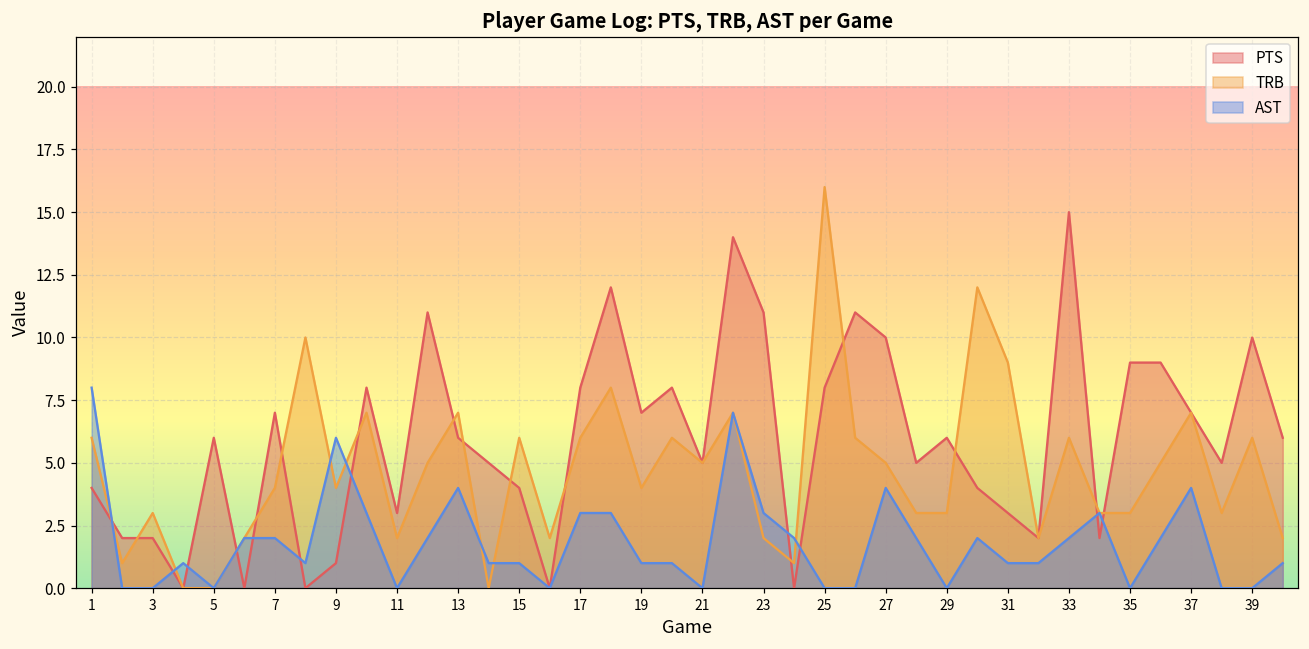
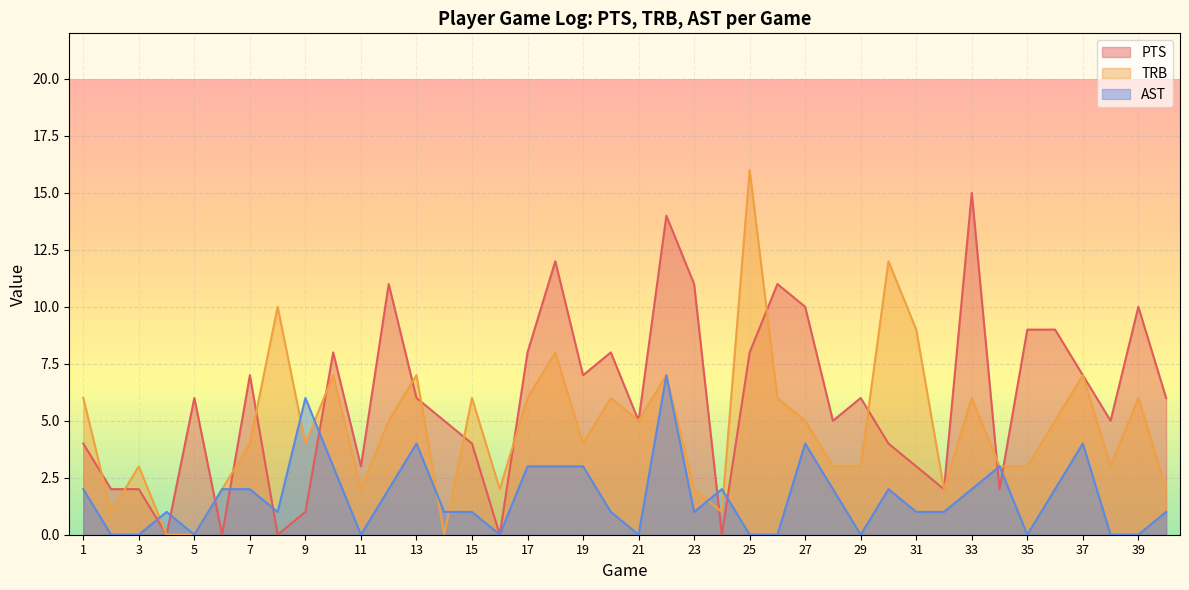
  {
    "AST": {
-     "1": 8,
+     "1": 2,
      "3": 0,
      "7": 2,
      "9": 6,
      "11": 0,
      "13": 4,
      "15": 1,
      "17": 3,
-     "19": 1,
+     "19": 3,
      "21": 0,
-     "23": 3,
+     "23": 1,
      "25": 0,
      "27": 4,
      "29": 0,
      "31": 1,
      "33": 2,
      "35": 0,
      "37": 4,
      "39": 0
    }
  }
